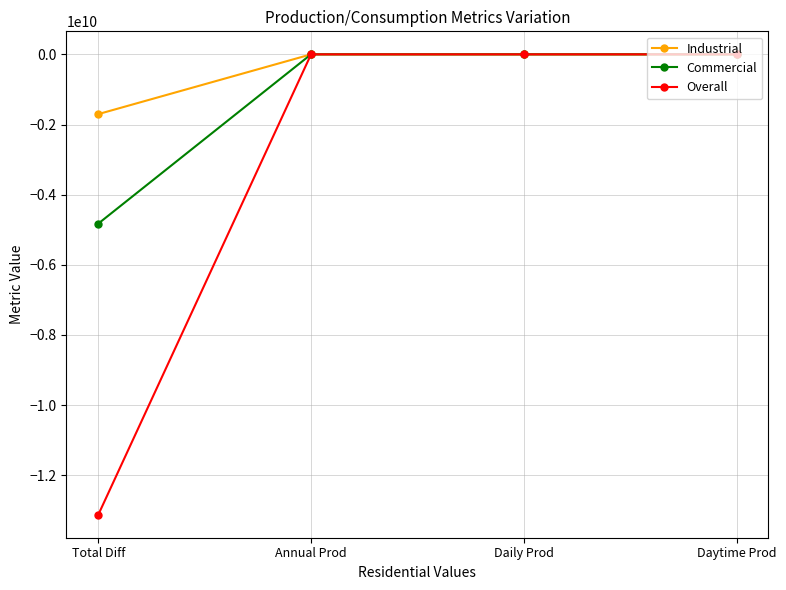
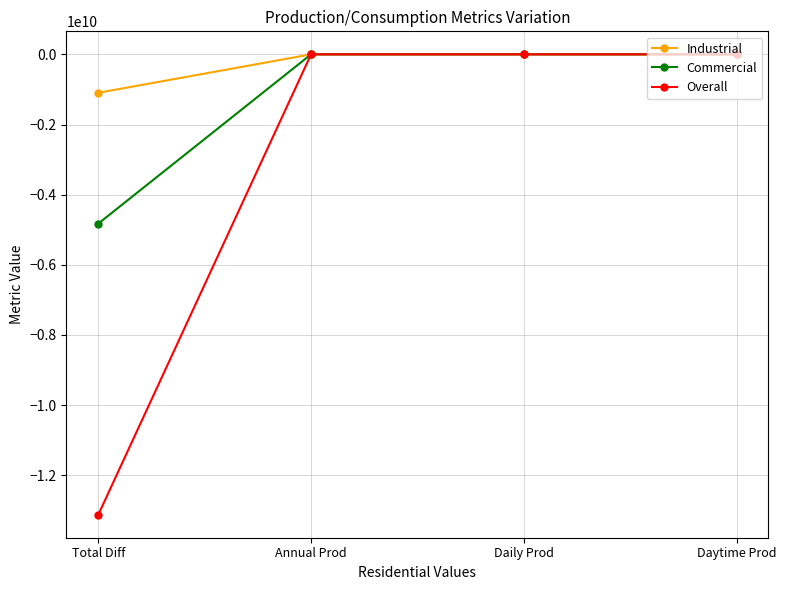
  {
    "Industrial": {
-     "Total Diff": -1700000000
+     "Total Diff": -1100000000
    },
    "Commercial": {
      "Total Diff": -4800000000
    },
    "Overall": {
      "Total Diff": -13100000000
    }
  }
